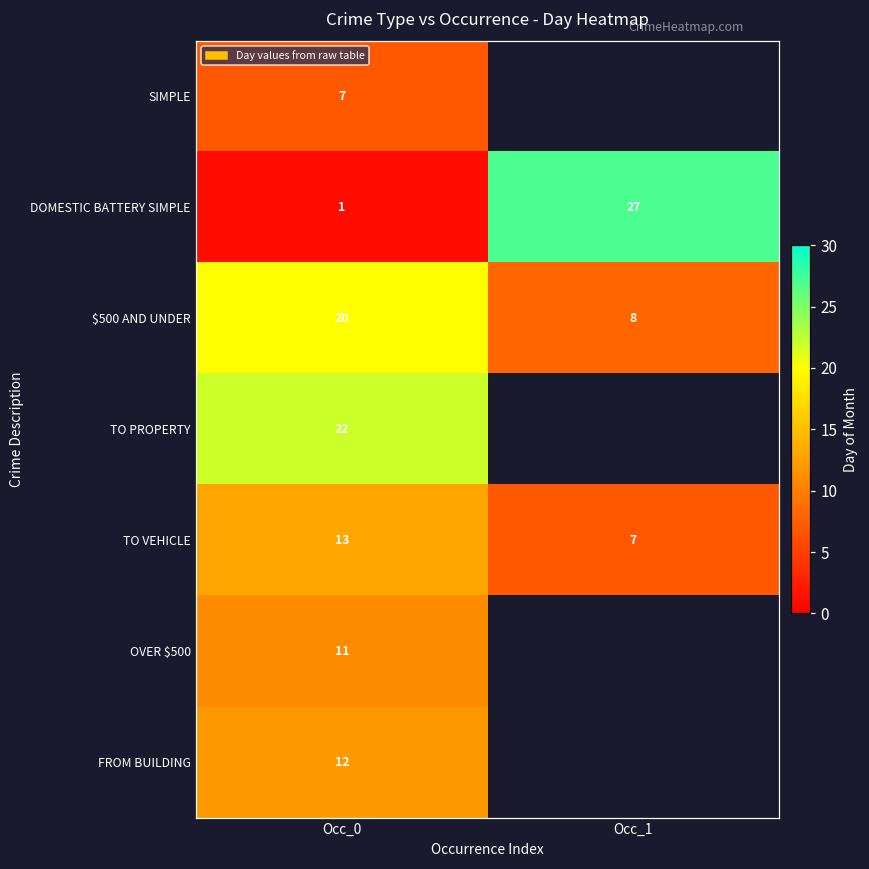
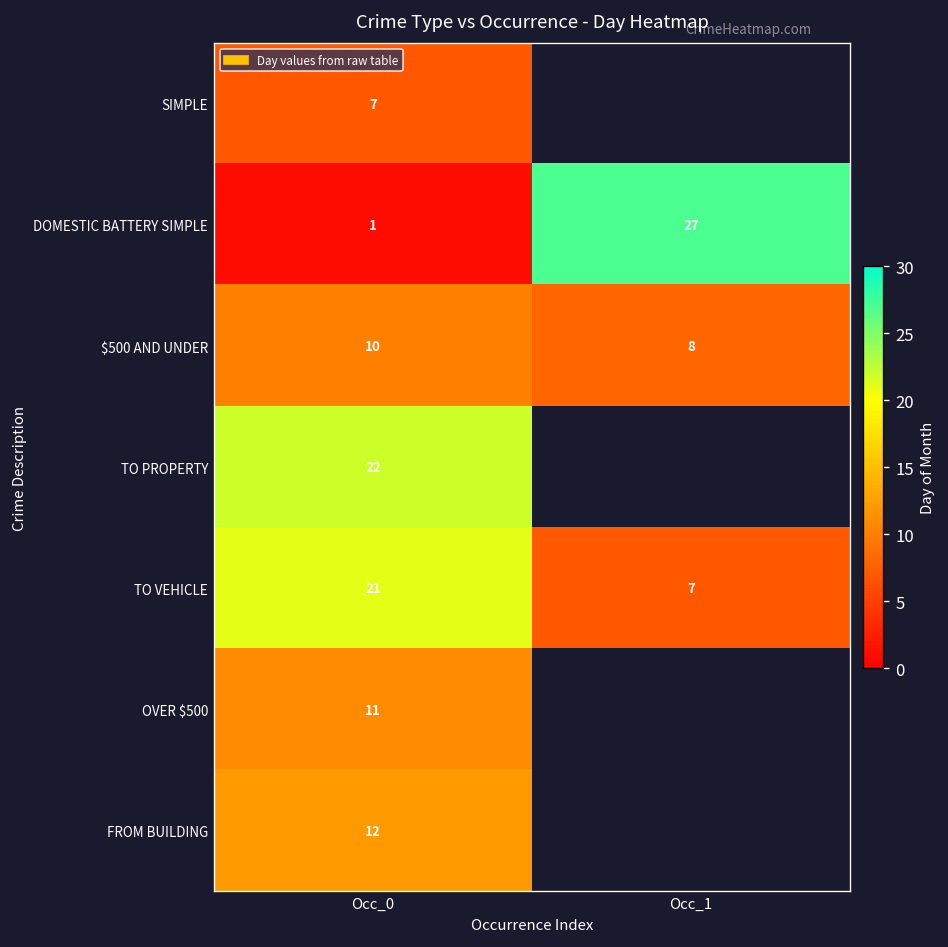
  {
    "SIMPLE": {
      "Occ_0": 7
    },
    "DOMESTIC BATTERY SIMPLE": {
      "Occ_0": 1,
      "Occ_1": 27
    },
    "$500 AND UNDER": {
-     "Occ_0": 20,
+     "Occ_0": 10,
      "Occ_1": 8
    },
    "TO PROPERTY": {
      "Occ_0": 22
    },
    "TO VEHICLE": {
-     "Occ_0": 13,
+     "Occ_0": 21,
      "Occ_1": 7
    },
    "OVER $500": {
      "Occ_0": 11
    },
    "FROM BUILDING": {
      "Occ_0": 12
    }
  }
